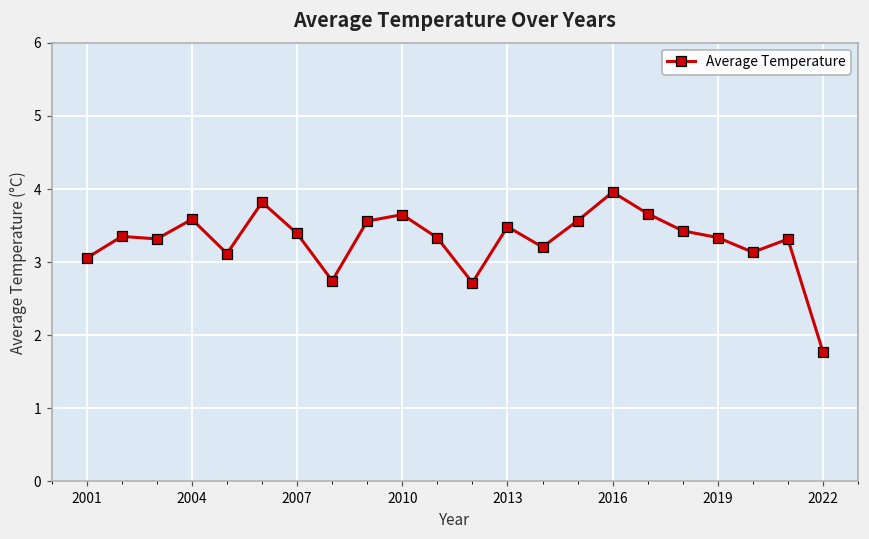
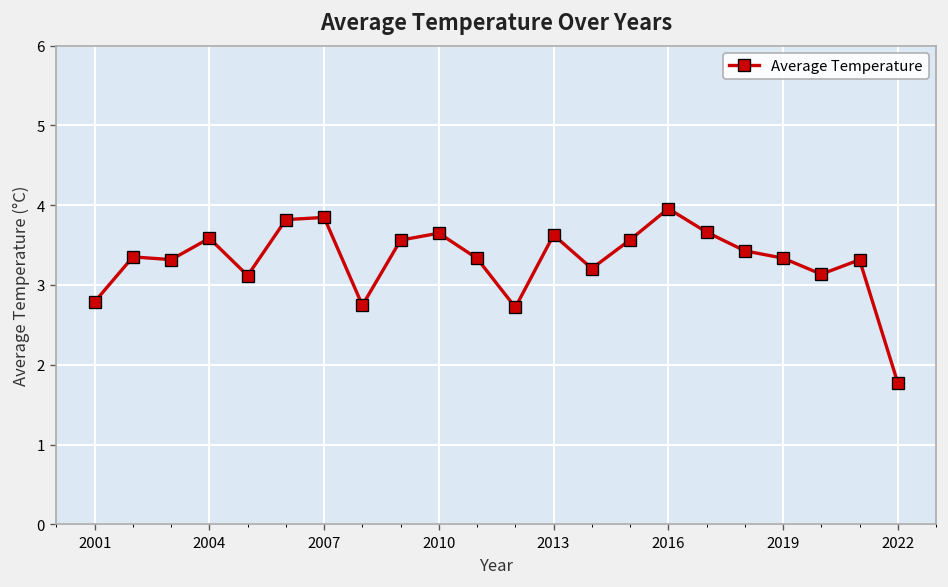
  {
-   "2001": 3.1,
+   "2001": 2.8,
    "2004": 3.6,
-   "2007": 3.4,
+   "2007": 3.8,
    "2010": 3.6,
-   "2013": 3.5,
+   "2013": 3.6,
    "2016": 4.0,
    "2019": 3.3,
    "2022": 1.8
  }
